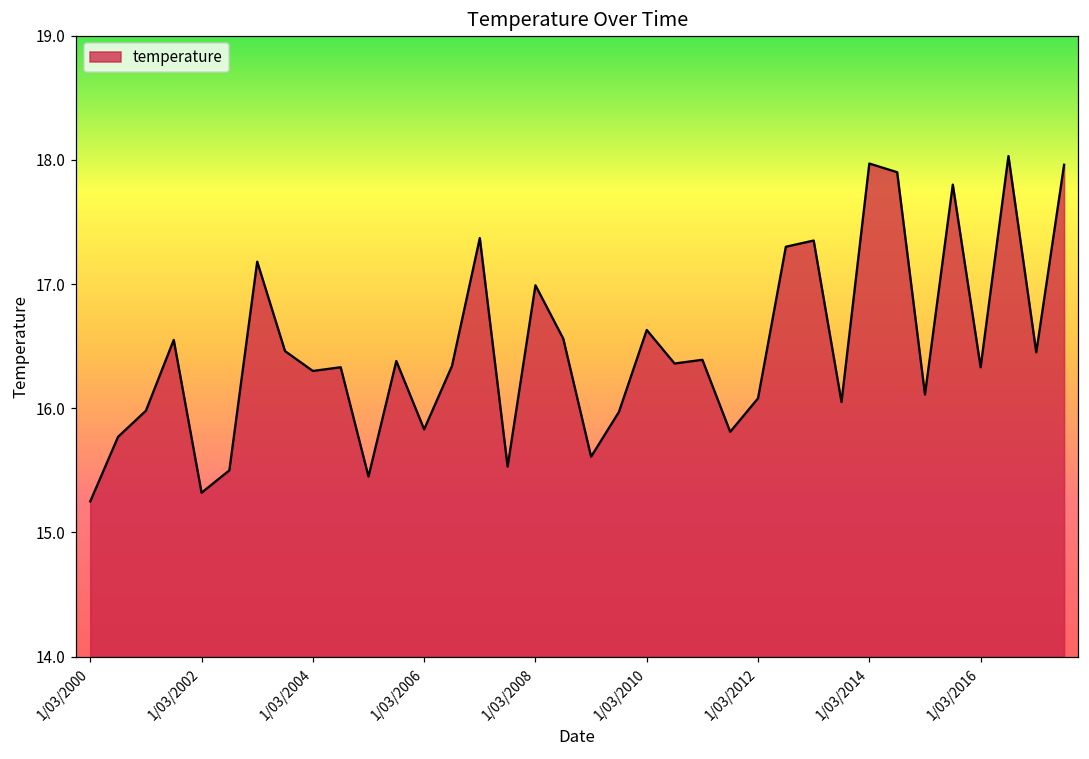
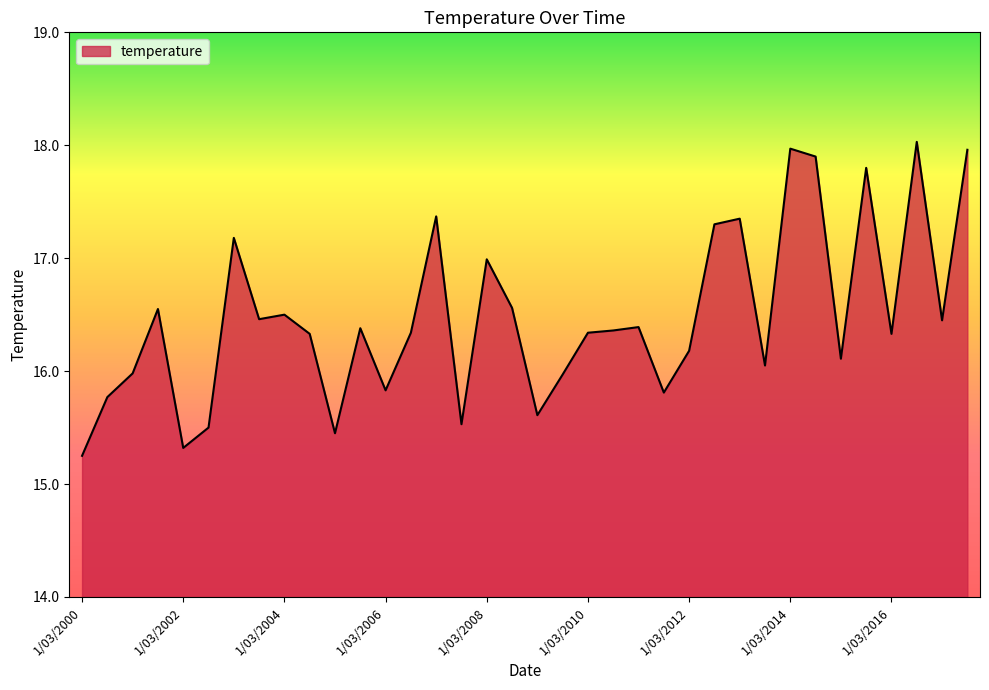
  {
    "1/03/2000": 15.25,
    "1/03/2002": 15.32,
-   "1/03/2004": 16.3,
+   "1/03/2004": 16.5,
    "1/03/2006": 15.83,
    "1/03/2008": 16.99,
-   "1/03/2010": 16.63,
-   "1/03/2012": 16.08,
+   "1/03/2010": 16.34,
+   "1/03/2012": 16.18,
    "1/03/2014": 17.97,
    "1/03/2016": 16.33
  }
